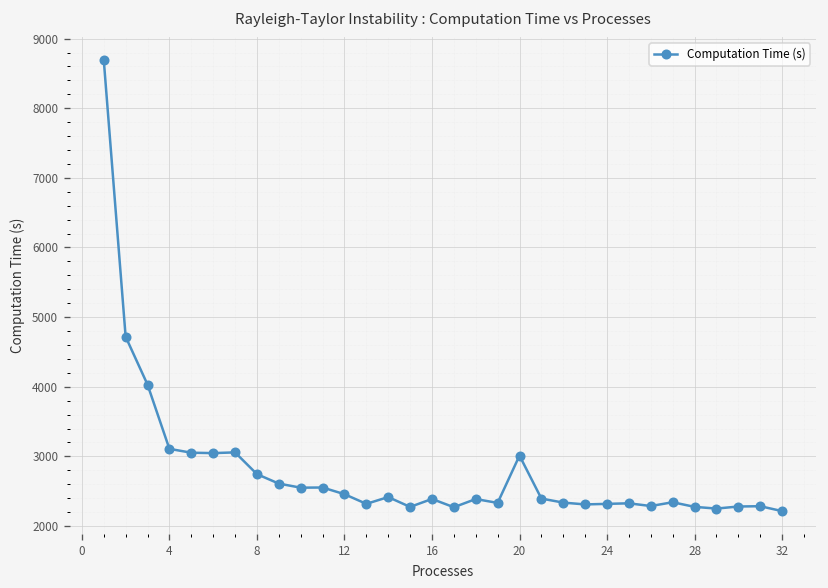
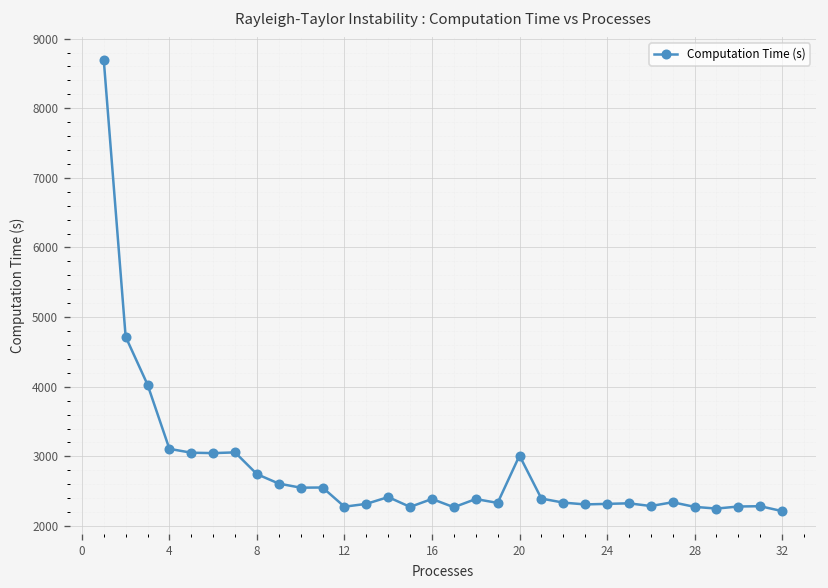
  {
    "4": 3100,
    "8": 2700,
-   "12": 2500,
+   "12": 2300,
    "16": 2400,
    "20": 3000,
    "24": 2300,
    "28": 2300,
    "32": 2200
  }
